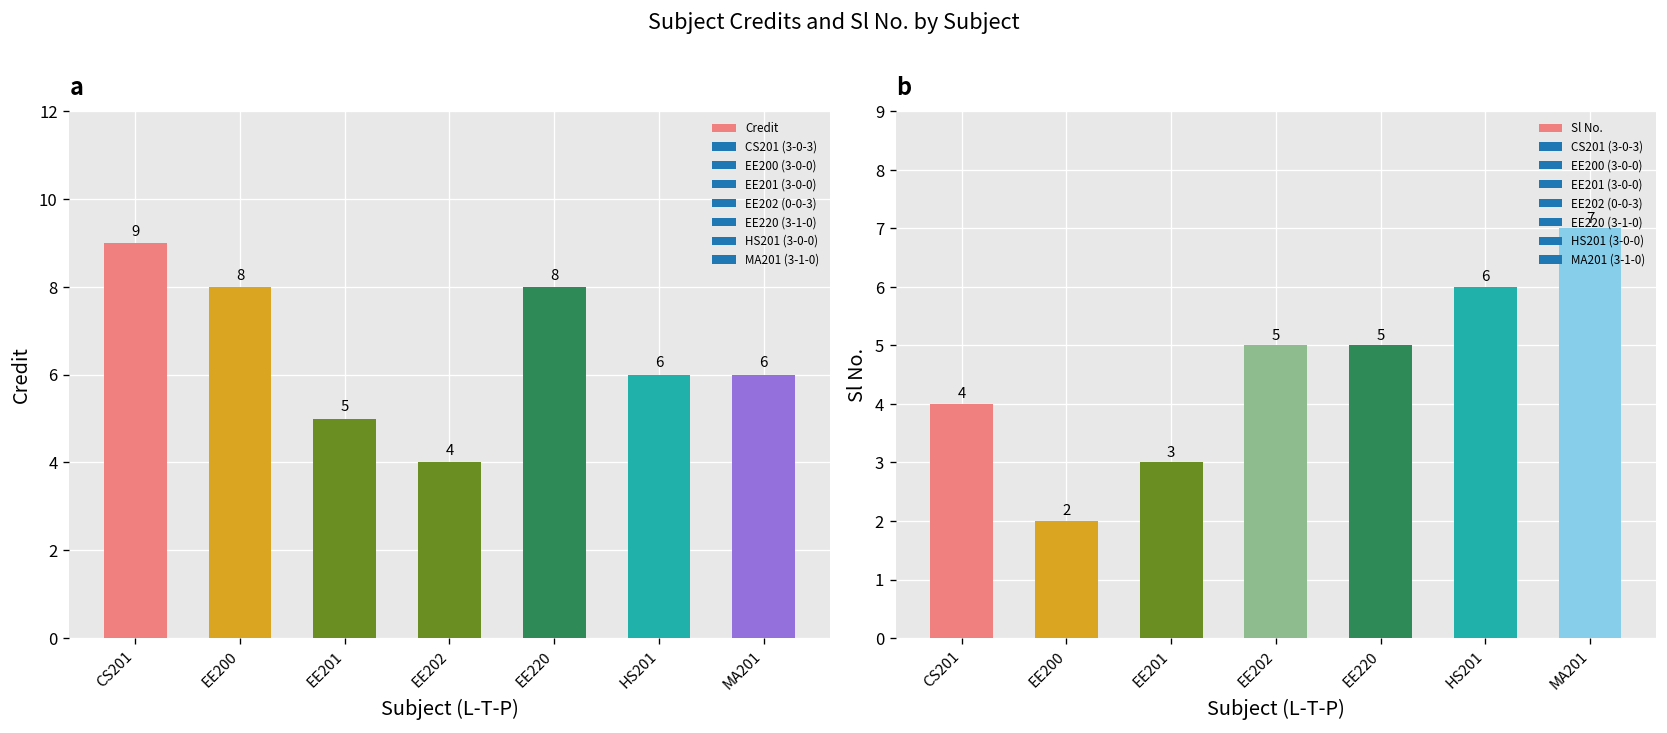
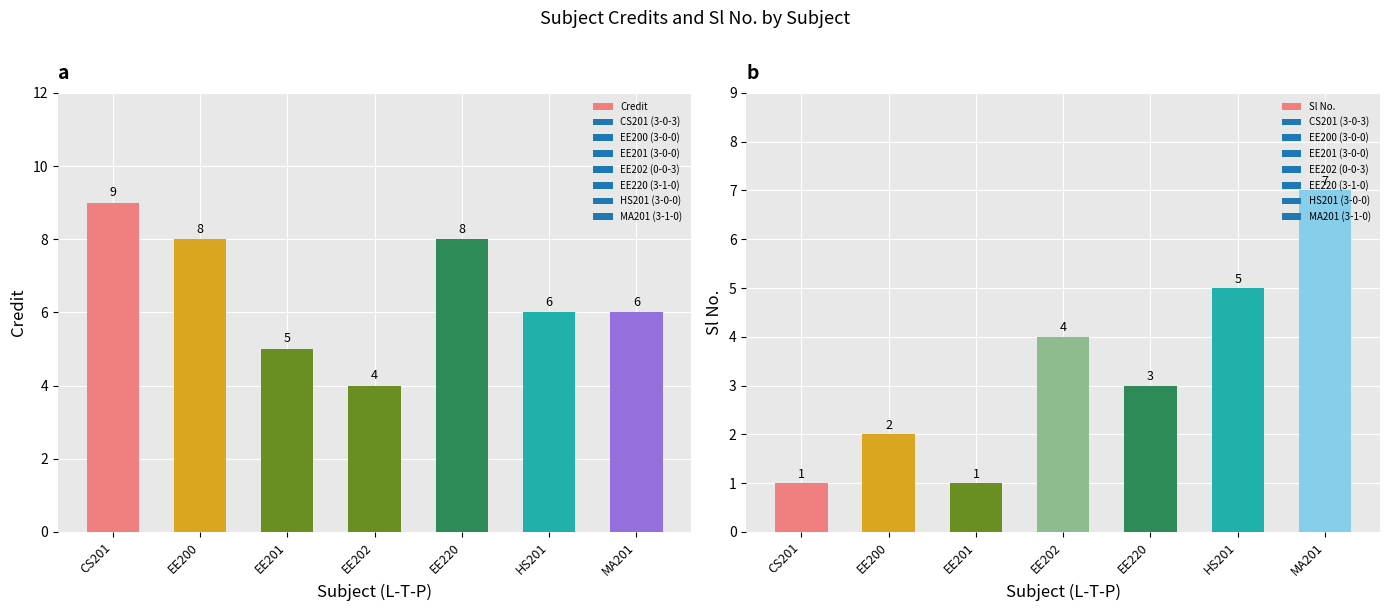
  {
    "a": {
      "CS201": 9,
      "EE200": 8,
      "EE201": 5,
      "EE202": 4,
      "EE220": 8,
      "HS201": 6,
      "MA201": 6
    },
    "b": {
-     "CS201": 4,
+     "CS201": 1,
      "EE200": 2,
-     "EE201": 3,
-     "EE202": 5,
-     "EE220": 5,
-     "HS201": 6,
+     "EE201": 1,
+     "EE202": 4,
+     "EE220": 3,
+     "HS201": 5,
      "MA201": 7
    }
  }
